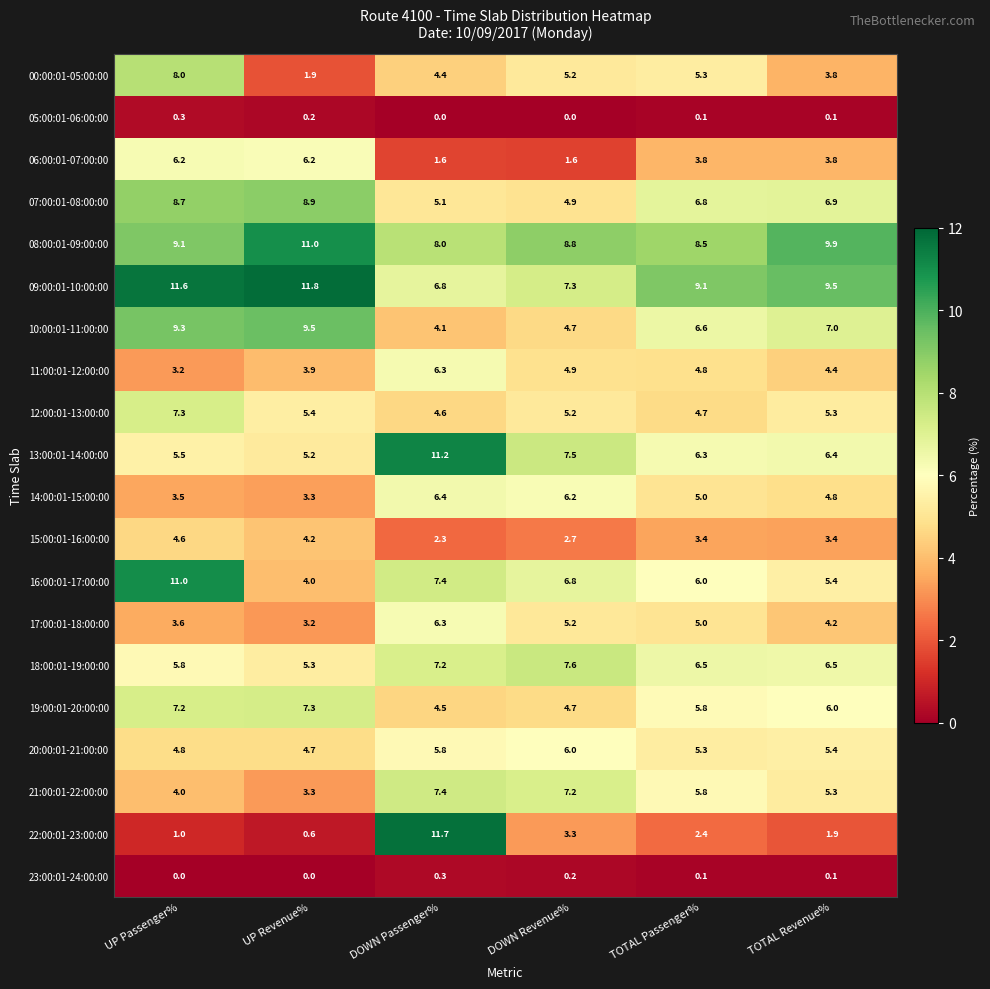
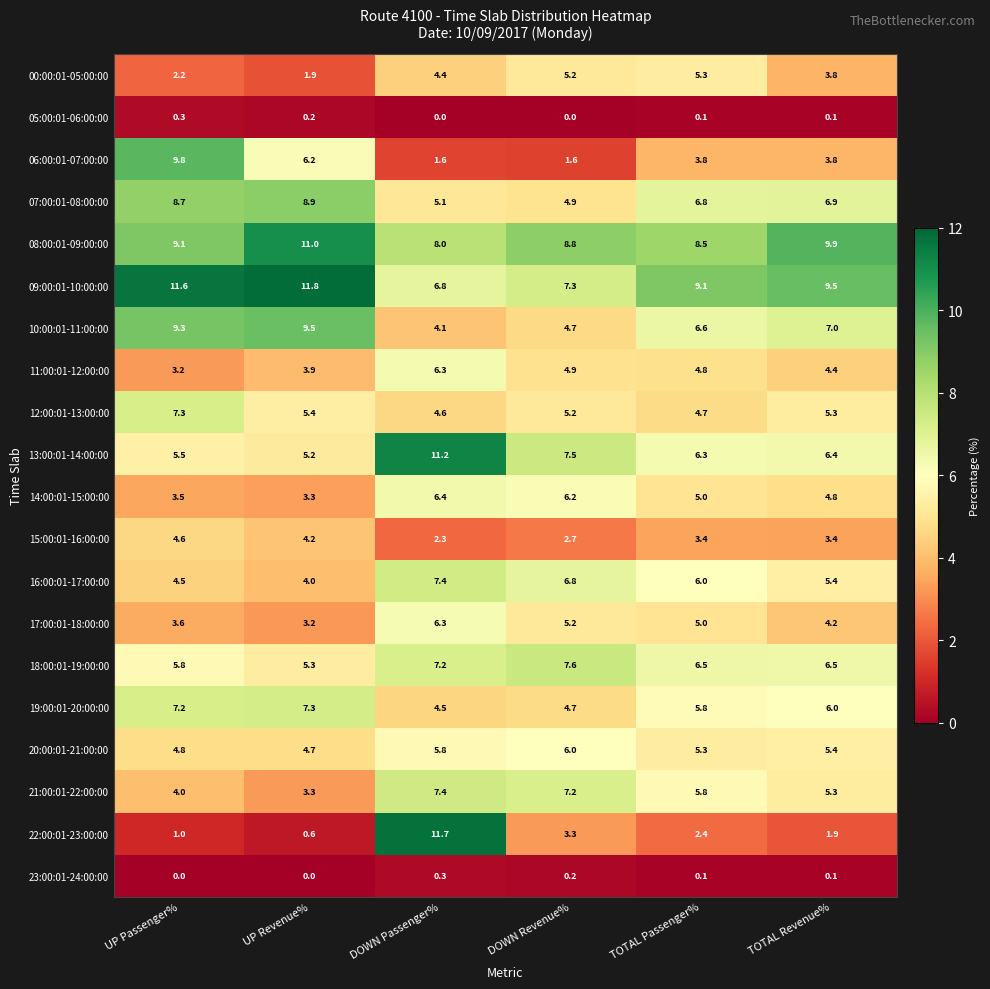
  {
    "00:00:01-05:00:00": {
-     "UP Passenger%": 8.0,
+     "UP Passenger%": 2.2,
      "UP Revenue%": 1.9,
      "DOWN Passenger%": 4.4,
      "DOWN Revenue%": 5.2,
      "TOTAL Passenger%": 5.3,
      "TOTAL Revenue%": 3.8
    },
    "05:00:01-06:00:00": {
      "UP Passenger%": 0.3,
      "UP Revenue%": 0.2,
      "DOWN Passenger%": 0.0,
      "DOWN Revenue%": 0.0,
      "TOTAL Passenger%": 0.1,
      "TOTAL Revenue%": 0.1
    },
    "06:00:01-07:00:00": {
-     "UP Passenger%": 6.2,
+     "UP Passenger%": 9.8,
      "UP Revenue%": 6.2,
      "DOWN Passenger%": 1.6,
      "DOWN Revenue%": 1.6,
      "TOTAL Passenger%": 3.8,
      "TOTAL Revenue%": 3.8
    },
    "07:00:01-08:00:00": {
      "UP Passenger%": 8.7,
      "UP Revenue%": 8.9,
      "DOWN Passenger%": 5.1,
      "DOWN Revenue%": 4.9,
      "TOTAL Passenger%": 6.8,
      "TOTAL Revenue%": 6.9
    },
    "08:00:01-09:00:00": {
      "UP Passenger%": 9.1,
      "UP Revenue%": 11.0,
      "DOWN Passenger%": 8.0,
      "DOWN Revenue%": 8.8,
      "TOTAL Passenger%": 8.5,
      "TOTAL Revenue%": 9.9
    },
    "09:00:01-10:00:00": {
      "UP Passenger%": 11.6,
      "UP Revenue%": 11.8,
      "DOWN Passenger%": 6.8,
      "DOWN Revenue%": 7.3,
      "TOTAL Passenger%": 9.1,
      "TOTAL Revenue%": 9.5
    },
    "10:00:01-11:00:00": {
      "UP Passenger%": 9.3,
      "UP Revenue%": 9.5,
      "DOWN Passenger%": 4.1,
      "DOWN Revenue%": 4.7,
      "TOTAL Passenger%": 6.6,
      "TOTAL Revenue%": 7.0
    },
    "11:00:01-12:00:00": {
      "UP Passenger%": 3.2,
      "UP Revenue%": 3.9,
      "DOWN Passenger%": 6.3,
      "DOWN Revenue%": 4.9,
      "TOTAL Passenger%": 4.8,
      "TOTAL Revenue%": 4.4
    },
    "12:00:01-13:00:00": {
      "UP Passenger%": 7.3,
      "UP Revenue%": 5.4,
      "DOWN Passenger%": 4.6,
      "DOWN Revenue%": 5.2,
      "TOTAL Passenger%": 4.7,
      "TOTAL Revenue%": 5.3
    },
    "13:00:01-14:00:00": {
      "UP Passenger%": 5.5,
      "UP Revenue%": 5.2,
      "DOWN Passenger%": 11.2,
      "DOWN Revenue%": 7.5,
      "TOTAL Passenger%": 6.3,
      "TOTAL Revenue%": 6.4
    },
    "14:00:01-15:00:00": {
      "UP Passenger%": 3.5,
      "UP Revenue%": 3.3,
      "DOWN Passenger%": 6.4,
      "DOWN Revenue%": 6.2,
      "TOTAL Passenger%": 5.0,
      "TOTAL Revenue%": 4.8
    },
    "15:00:01-16:00:00": {
      "UP Passenger%": 4.6,
      "UP Revenue%": 4.2,
      "DOWN Passenger%": 2.3,
      "DOWN Revenue%": 2.7,
      "TOTAL Passenger%": 3.4,
      "TOTAL Revenue%": 3.4
    },
    "16:00:01-17:00:00": {
-     "UP Passenger%": 11.0,
+     "UP Passenger%": 4.5,
      "UP Revenue%": 4.0,
      "DOWN Passenger%": 7.4,
      "DOWN Revenue%": 6.8,
      "TOTAL Passenger%": 6.0,
      "TOTAL Revenue%": 5.4
    },
    "17:00:01-18:00:00": {
      "UP Passenger%": 3.6,
      "UP Revenue%": 3.2,
      "DOWN Passenger%": 6.3,
      "DOWN Revenue%": 5.2,
      "TOTAL Passenger%": 5.0,
      "TOTAL Revenue%": 4.2
    },
    "18:00:01-19:00:00": {
      "UP Passenger%": 5.8,
      "UP Revenue%": 5.3,
      "DOWN Passenger%": 7.2,
      "DOWN Revenue%": 7.6,
      "TOTAL Passenger%": 6.5,
      "TOTAL Revenue%": 6.5
    },
    "19:00:01-20:00:00": {
      "UP Passenger%": 7.2,
      "UP Revenue%": 7.3,
      "DOWN Passenger%": 4.5,
      "DOWN Revenue%": 4.7,
      "TOTAL Passenger%": 5.8,
      "TOTAL Revenue%": 6.0
    },
    "20:00:01-21:00:00": {
      "UP Passenger%": 4.8,
      "UP Revenue%": 4.7,
      "DOWN Passenger%": 5.8,
      "DOWN Revenue%": 6.0,
      "TOTAL Passenger%": 5.3,
      "TOTAL Revenue%": 5.4
    },
    "21:00:01-22:00:00": {
      "UP Passenger%": 4.0,
      "UP Revenue%": 3.3,
      "DOWN Passenger%": 7.4,
      "DOWN Revenue%": 7.2,
      "TOTAL Passenger%": 5.8,
      "TOTAL Revenue%": 5.3
    },
    "22:00:01-23:00:00": {
      "UP Passenger%": 1.0,
      "UP Revenue%": 0.6,
      "DOWN Passenger%": 11.7,
      "DOWN Revenue%": 3.3,
      "TOTAL Passenger%": 2.4,
      "TOTAL Revenue%": 1.9
    },
    "23:00:01-24:00:00": {
      "UP Passenger%": 0.0,
      "UP Revenue%": 0.0,
      "DOWN Passenger%": 0.3,
      "DOWN Revenue%": 0.2,
      "TOTAL Passenger%": 0.1,
      "TOTAL Revenue%": 0.1
    }
  }
